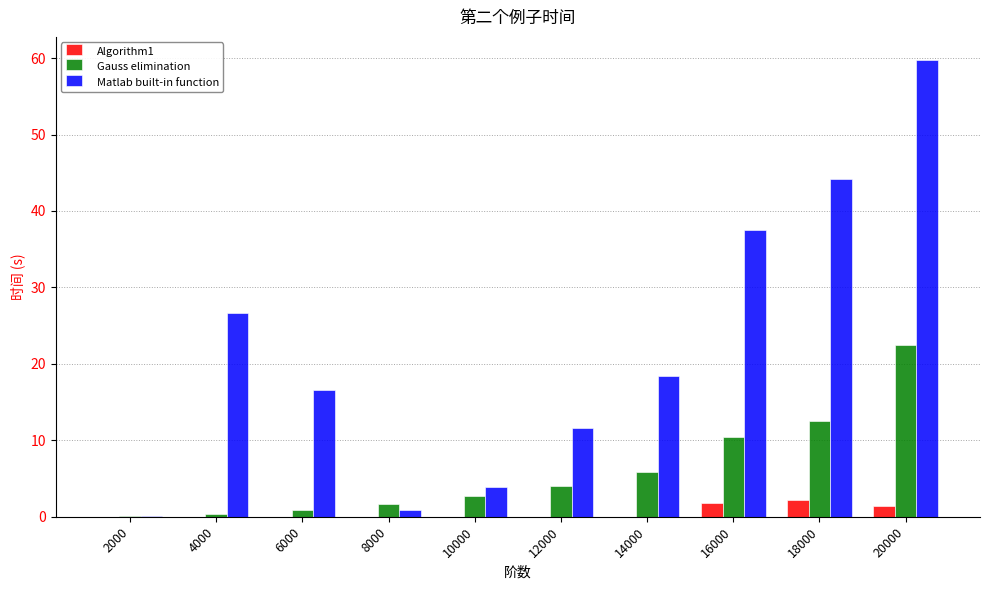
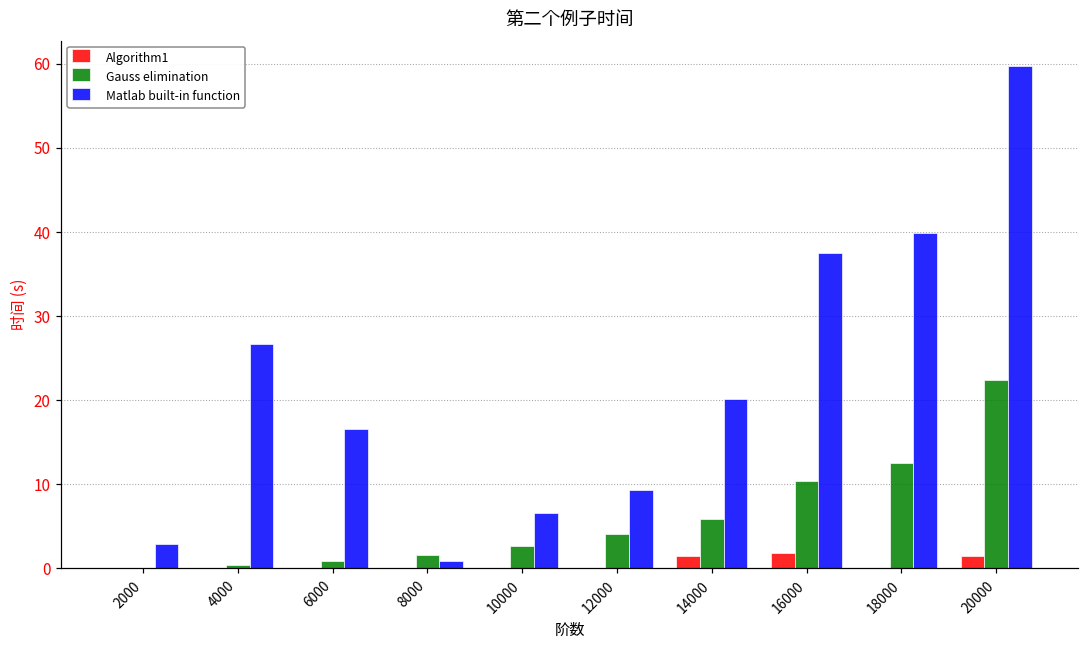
  {
    "Algorithm1": {
-     "14000": 0,
+     "14000": 2,
      "16000": 2,
-     "18000": 2,
+     "18000": 0,
      "20000": 1
    },
    "Gauss elimination": {
      "4000": 0,
      "6000": 1,
      "8000": 2,
      "10000": 3,
      "12000": 4,
      "14000": 6,
      "16000": 10,
      "18000": 13,
      "20000": 22
    },
    "Matlab built-in function": {
-     "2000": 0,
+     "2000": 3,
      "4000": 27,
      "6000": 17,
      "8000": 1,
-     "10000": 4,
-     "12000": 12,
-     "14000": 18,
+     "10000": 7,
+     "12000": 9,
+     "14000": 20,
      "16000": 38,
-     "18000": 44,
+     "18000": 40,
      "20000": 60
    }
  }
